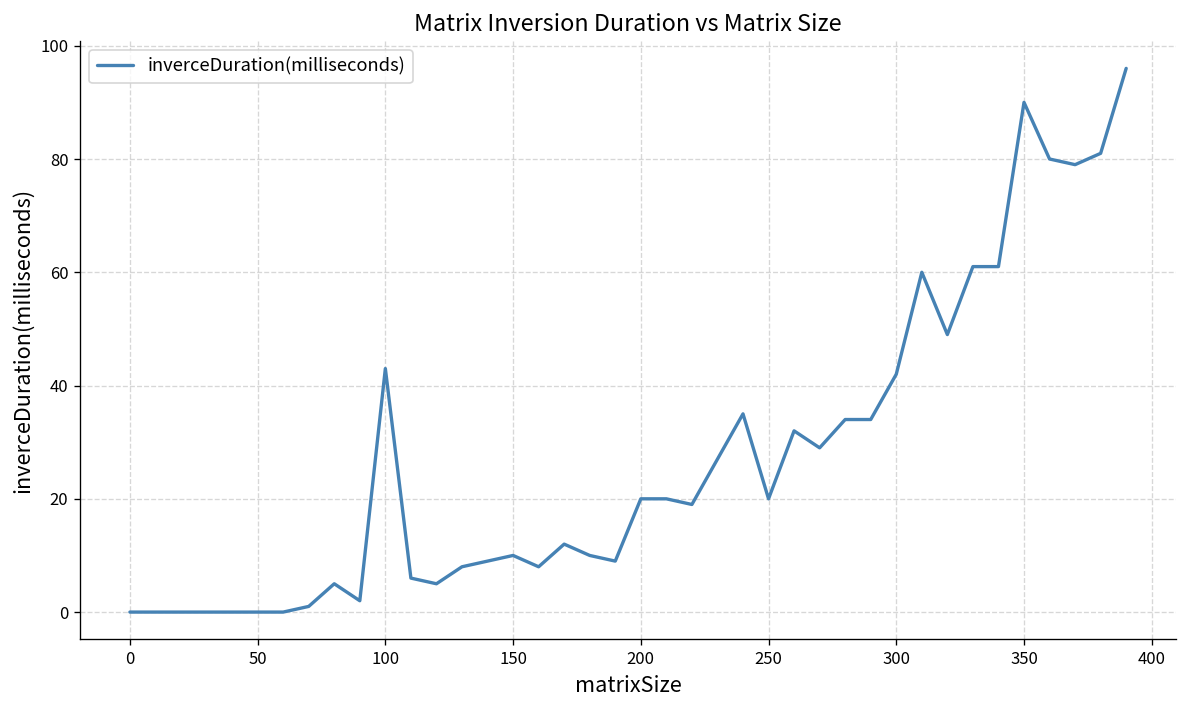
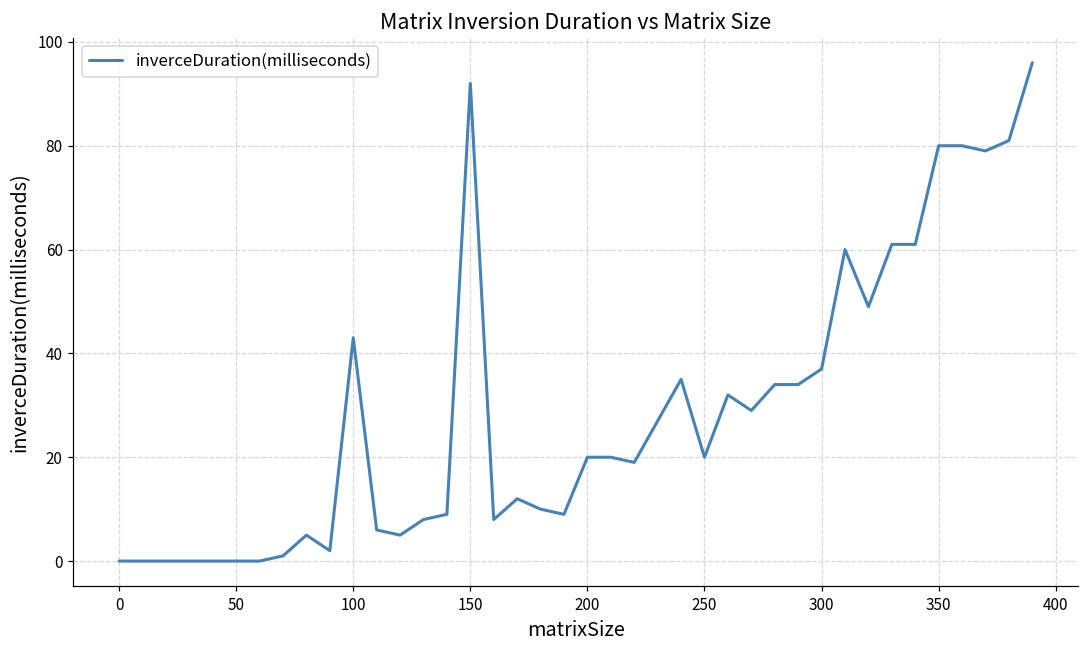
  {
    "0": 0,
    "50": 0,
    "100": 43,
-   "150": 10,
+   "150": 92,
    "200": 20,
    "250": 20,
-   "300": 42,
-   "350": 90
+   "300": 37,
+   "350": 80
  }
